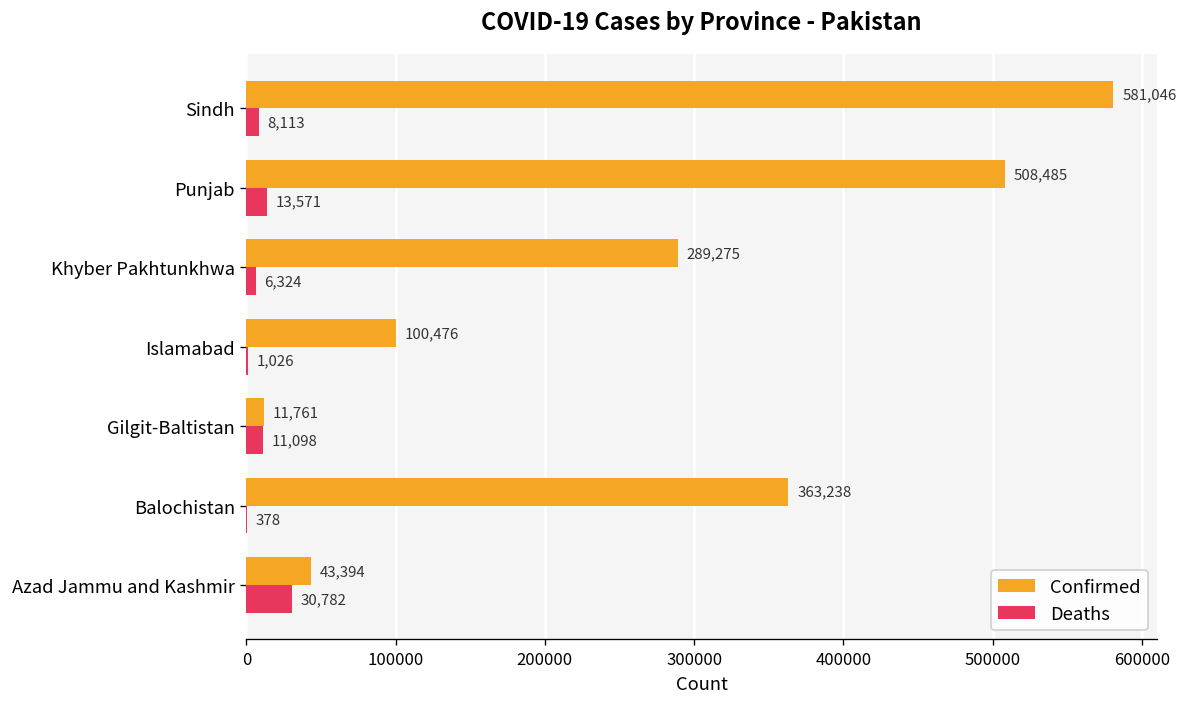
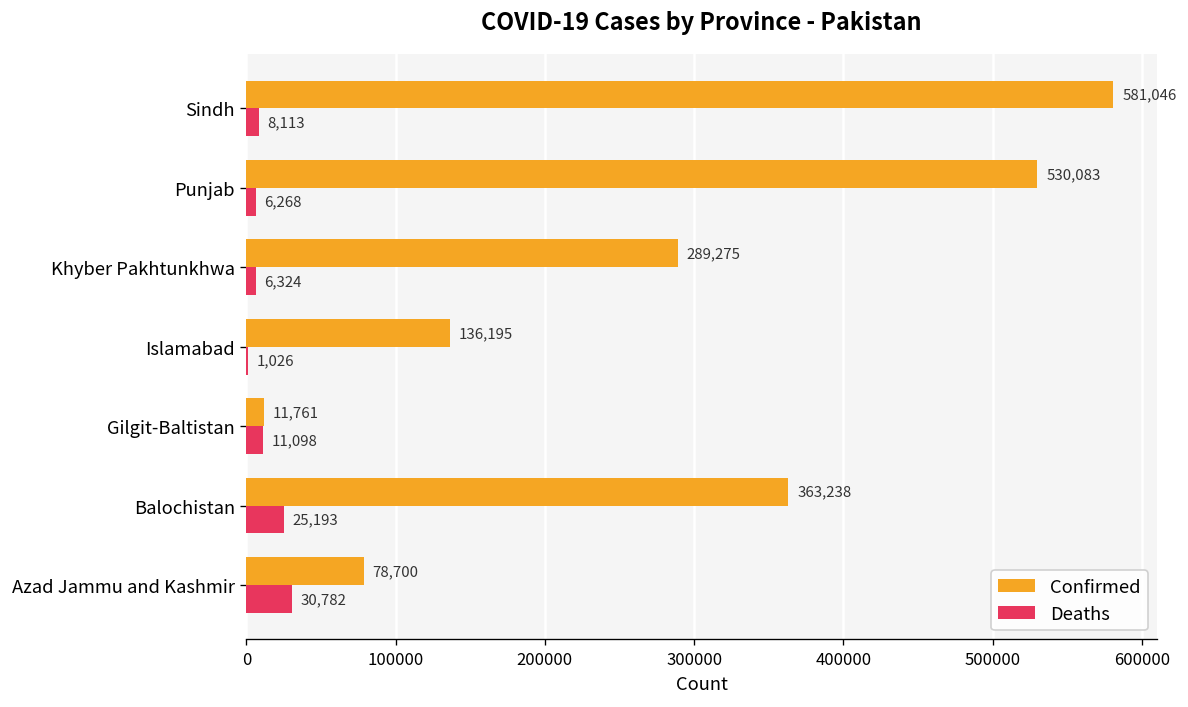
  {
    "Confirmed": {
      "Sindh": "581,046",
-     "Punjab": "508,485",
+     "Punjab": "530,083",
      "Khyber Pakhtunkhwa": "289,275",
-     "Islamabad": "100,476",
+     "Islamabad": "136,195",
      "Gilgit-Baltistan": "11,761",
      "Balochistan": "363,238",
-     "Azad Jammu and Kashmir": "43,394"
+     "Azad Jammu and Kashmir": "78,700"
    },
    "Deaths": {
      "Sindh": "8,113",
-     "Punjab": "13,571",
+     "Punjab": "6,268",
      "Khyber Pakhtunkhwa": "6,324",
      "Islamabad": "1,026",
      "Gilgit-Baltistan": "11,098",
-     "Balochistan": "378",
+     "Balochistan": "25,193",
      "Azad Jammu and Kashmir": "30,782"
    }
  }
